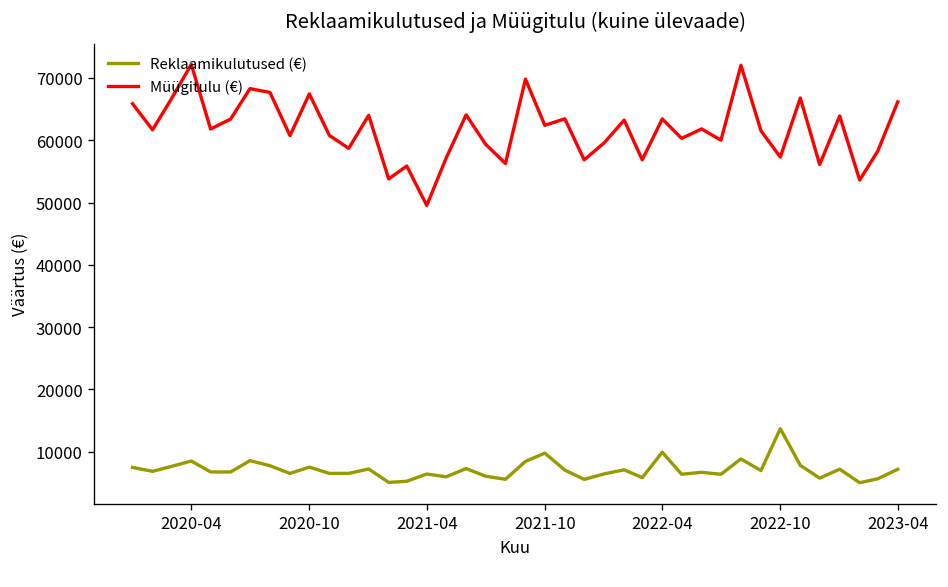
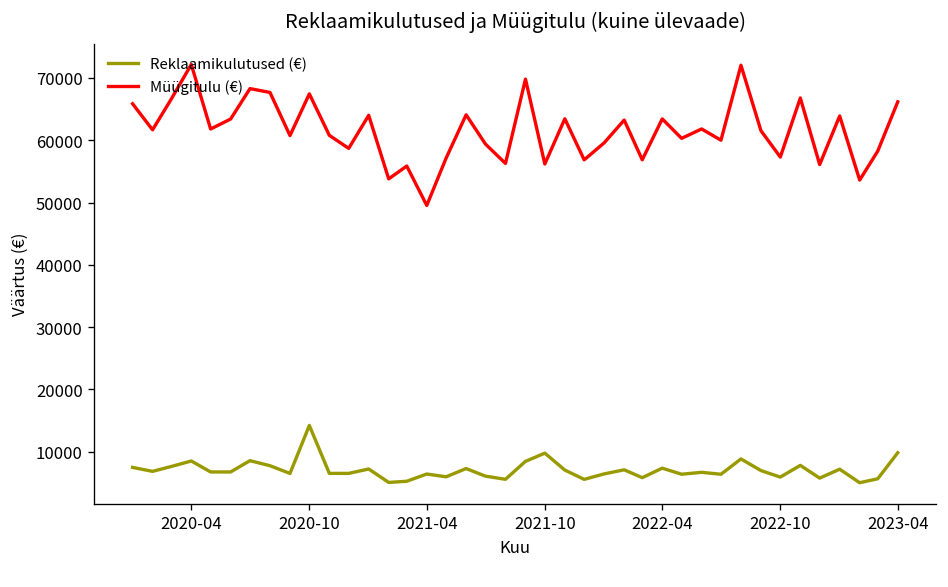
  {
    "Reklaamikulutused (€)": {
      "2020-04": 9000,
-     "2020-10": 8000,
+     "2020-10": 14000,
      "2021-04": 6000,
      "2021-10": 10000,
-     "2022-04": 10000,
-     "2022-10": 14000,
-     "2023-04": 7000
+     "2022-04": 7000,
+     "2022-10": 6000,
+     "2023-04": 10000
    },
    "Müügitulu (€)": {
      "2020-04": 72000,
      "2020-10": 67000,
      "2021-04": 50000,
-     "2021-10": 62000,
+     "2021-10": 56000,
      "2022-04": 63000,
      "2022-10": 57000,
      "2023-04": 66000
    }
  }
